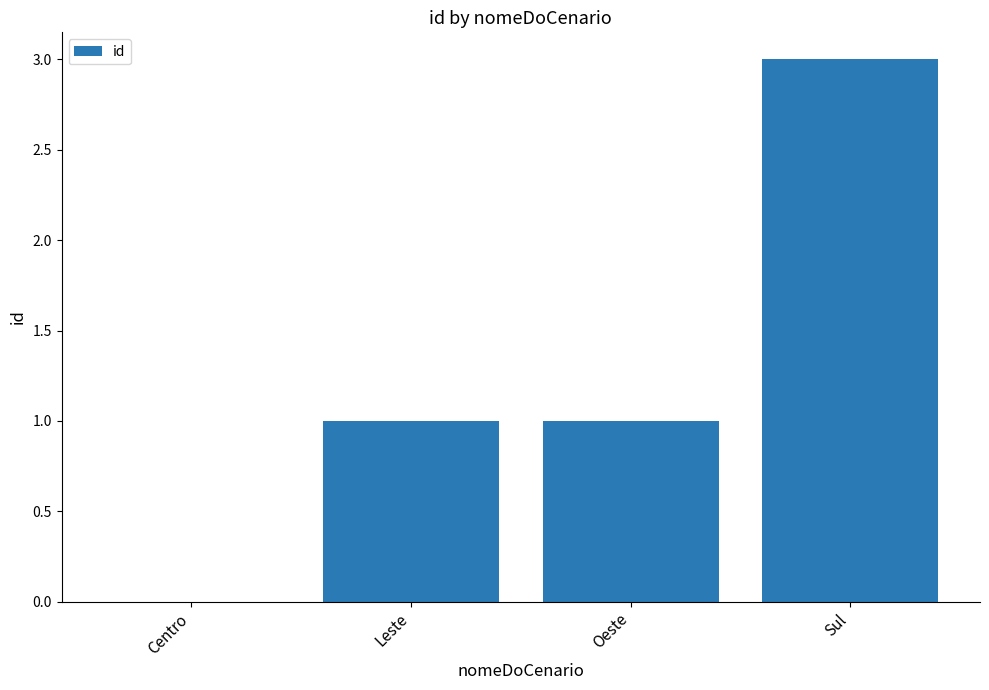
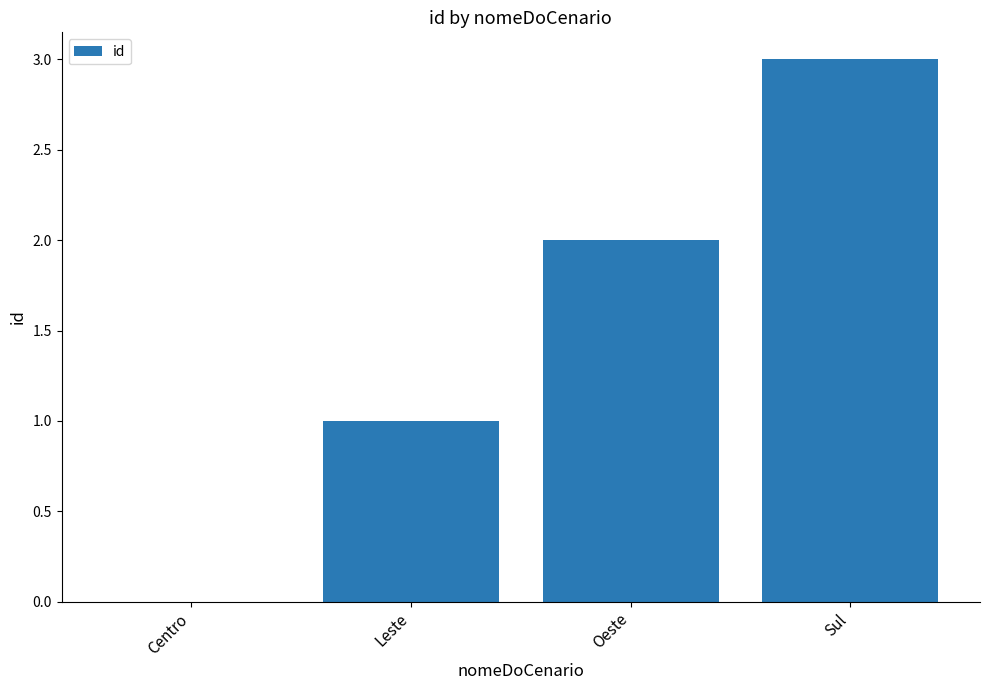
  {
    "Centro": 0,
    "Leste": 1,
-   "Oeste": 1,
+   "Oeste": 2,
    "Sul": 3
  }
